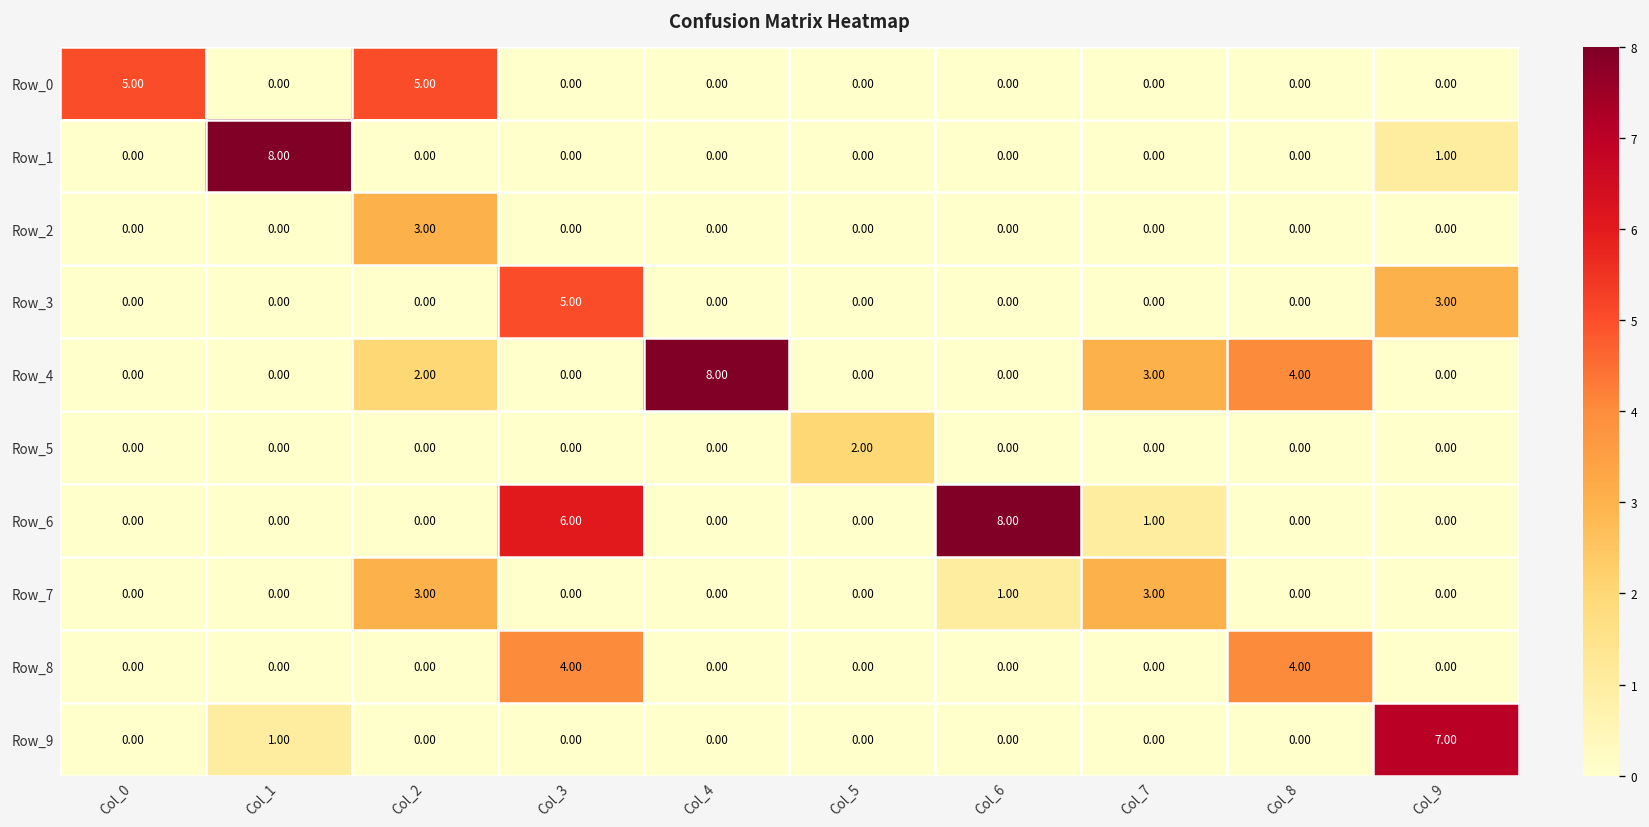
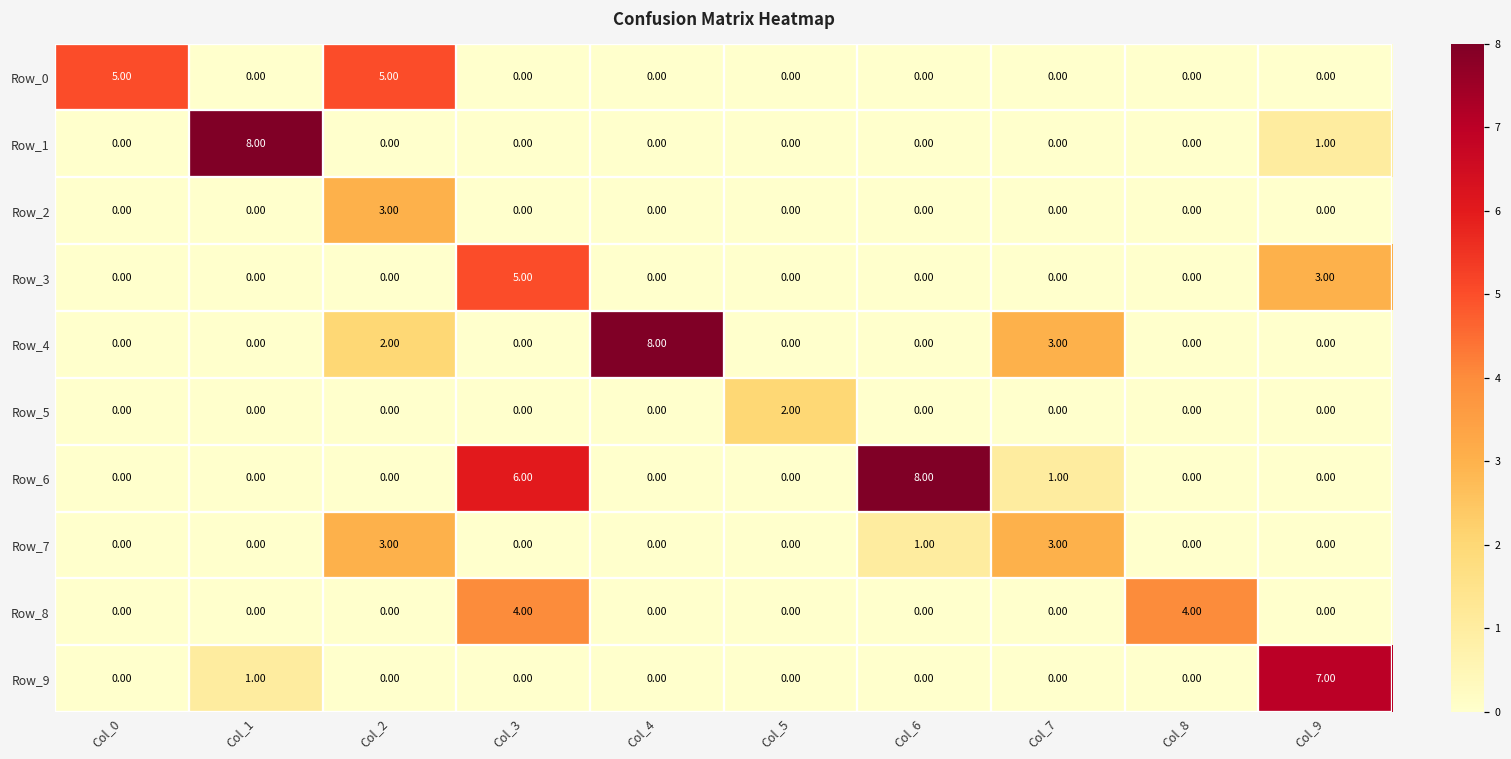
  {
    "Row_0": {
      "Col_0": 5.00,
      "Col_1": 0.00,
      "Col_2": 5.00,
      "Col_3": 0.00,
      "Col_4": 0.00,
      "Col_5": 0.00,
      "Col_6": 0.00,
      "Col_7": 0.00,
      "Col_8": 0.00,
      "Col_9": 0.00
    },
    "Row_1": {
      "Col_0": 0.00,
      "Col_1": 8.00,
      "Col_2": 0.00,
      "Col_3": 0.00,
      "Col_4": 0.00,
      "Col_5": 0.00,
      "Col_6": 0.00,
      "Col_7": 0.00,
      "Col_8": 0.00,
      "Col_9": 1.00
    },
    "Row_2": {
      "Col_0": 0.00,
      "Col_1": 0.00,
      "Col_2": 3.00,
      "Col_3": 0.00,
      "Col_4": 0.00,
      "Col_5": 0.00,
      "Col_6": 0.00,
      "Col_7": 0.00,
      "Col_8": 0.00,
      "Col_9": 0.00
    },
    "Row_3": {
      "Col_0": 0.00,
      "Col_1": 0.00,
      "Col_2": 0.00,
      "Col_3": 5.00,
      "Col_4": 0.00,
      "Col_5": 0.00,
      "Col_6": 0.00,
      "Col_7": 0.00,
      "Col_8": 0.00,
      "Col_9": 3.00
    },
    "Row_4": {
      "Col_0": 0.00,
      "Col_1": 0.00,
      "Col_2": 2.00,
      "Col_3": 0.00,
      "Col_4": 8.00,
      "Col_5": 0.00,
      "Col_6": 0.00,
      "Col_7": 3.00,
-     "Col_8": 4.00,
+     "Col_8": 0.00,
      "Col_9": 0.00
    },
    "Row_5": {
      "Col_0": 0.00,
      "Col_1": 0.00,
      "Col_2": 0.00,
      "Col_3": 0.00,
      "Col_4": 0.00,
      "Col_5": 2.00,
      "Col_6": 0.00,
      "Col_7": 0.00,
      "Col_8": 0.00,
      "Col_9": 0.00
    },
    "Row_6": {
      "Col_0": 0.00,
      "Col_1": 0.00,
      "Col_2": 0.00,
      "Col_3": 6.00,
      "Col_4": 0.00,
      "Col_5": 0.00,
      "Col_6": 8.00,
      "Col_7": 1.00,
      "Col_8": 0.00,
      "Col_9": 0.00
    },
    "Row_7": {
      "Col_0": 0.00,
      "Col_1": 0.00,
      "Col_2": 3.00,
      "Col_3": 0.00,
      "Col_4": 0.00,
      "Col_5": 0.00,
      "Col_6": 1.00,
      "Col_7": 3.00,
      "Col_8": 0.00,
      "Col_9": 0.00
    },
    "Row_8": {
      "Col_0": 0.00,
      "Col_1": 0.00,
      "Col_2": 0.00,
      "Col_3": 4.00,
      "Col_4": 0.00,
      "Col_5": 0.00,
      "Col_6": 0.00,
      "Col_7": 0.00,
      "Col_8": 4.00,
      "Col_9": 0.00
    },
    "Row_9": {
      "Col_0": 0.00,
      "Col_1": 1.00,
      "Col_2": 0.00,
      "Col_3": 0.00,
      "Col_4": 0.00,
      "Col_5": 0.00,
      "Col_6": 0.00,
      "Col_7": 0.00,
      "Col_8": 0.00,
      "Col_9": 7.00
    }
  }
